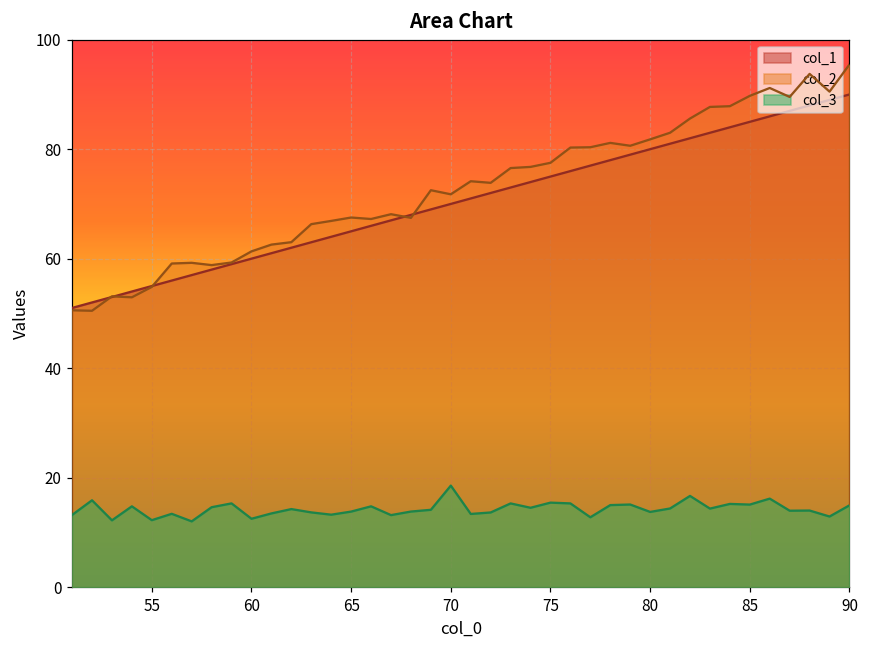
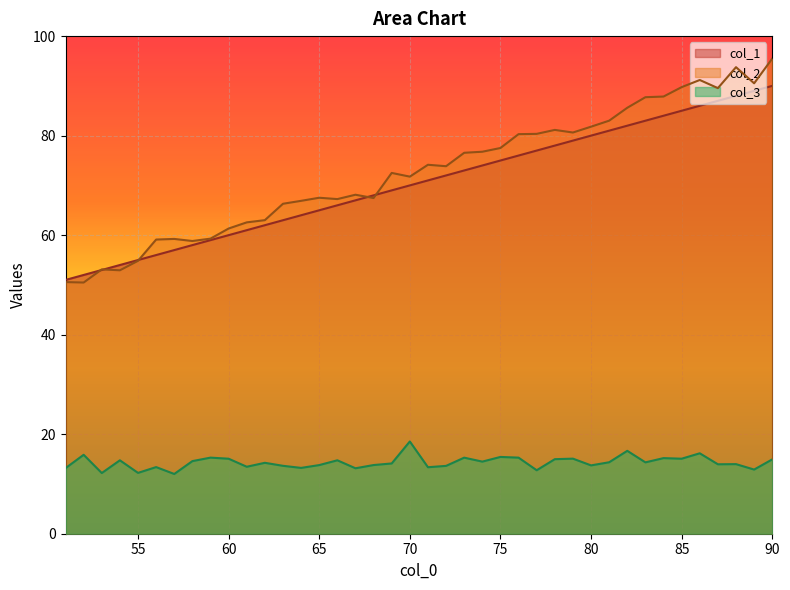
  {
    "col_3": {
      "55": 12,
-     "60": 12,
+     "60": 15,
      "65": 14,
      "70": 19,
      "75": 15,
      "80": 14,
      "85": 15,
      "90": 15
    }
  }
